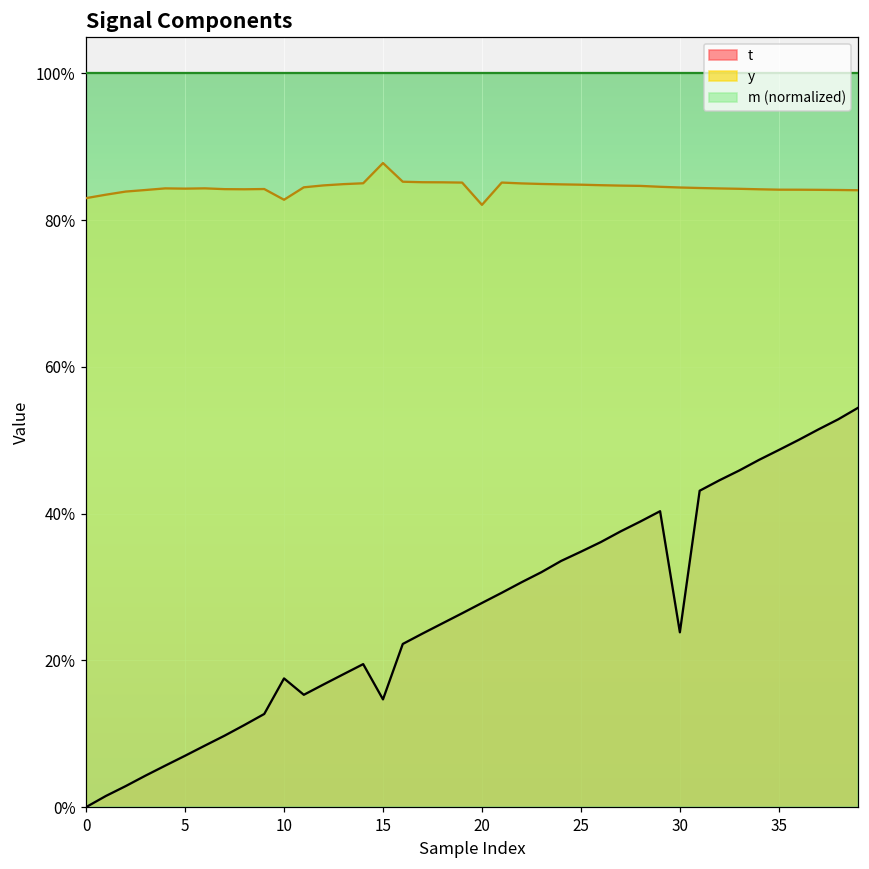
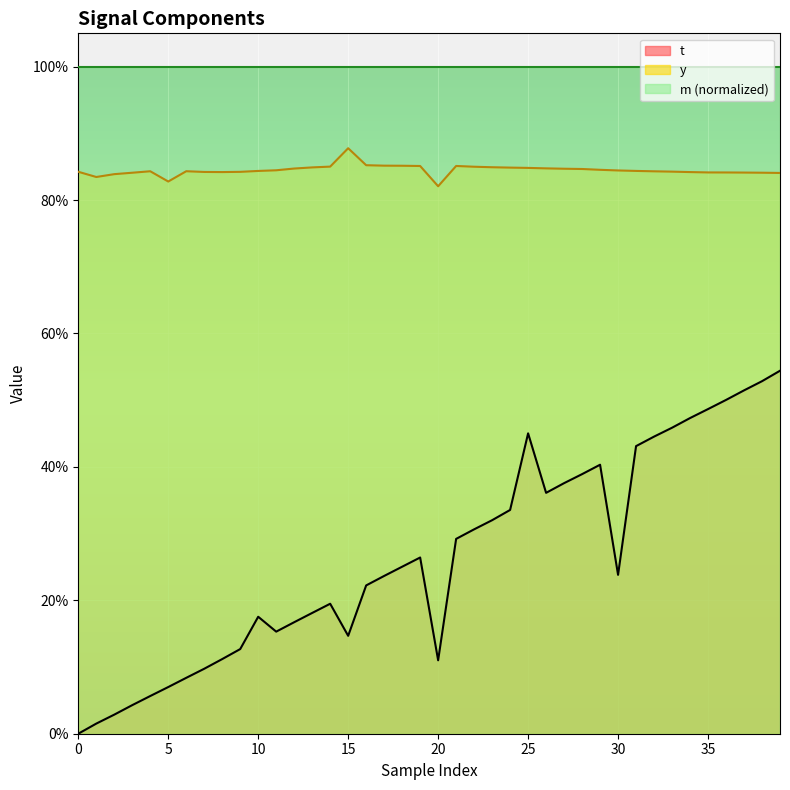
  {
    "t": {
      "0": "0%",
      "5": "7%",
      "10": "18%",
      "15": "15%",
-     "20": "28%",
-     "25": "35%",
+     "20": "11%",
+     "25": "45%",
      "30": "24%",
      "35": "49%"
    },
    "y": {
-     "0": "83%",
-     "5": "84%",
-     "10": "83%",
+     "0": "84%",
+     "5": "83%",
+     "10": "84%",
      "15": "88%",
      "20": "82%",
      "25": "85%",
      "30": "84%",
      "35": "84%"
    },
    "m (normalized)": {
      "0": "100%",
      "5": "100%",
      "10": "100%",
      "15": "100%",
      "20": "100%",
      "25": "100%",
      "30": "100%"
    }
  }
